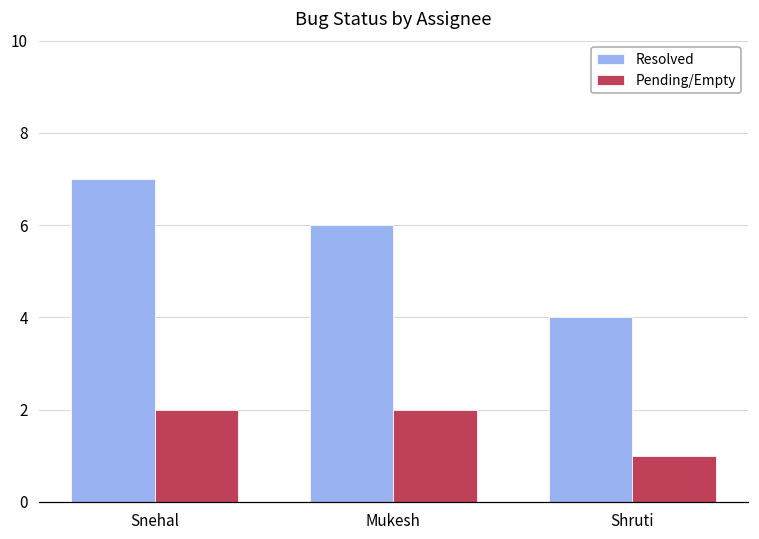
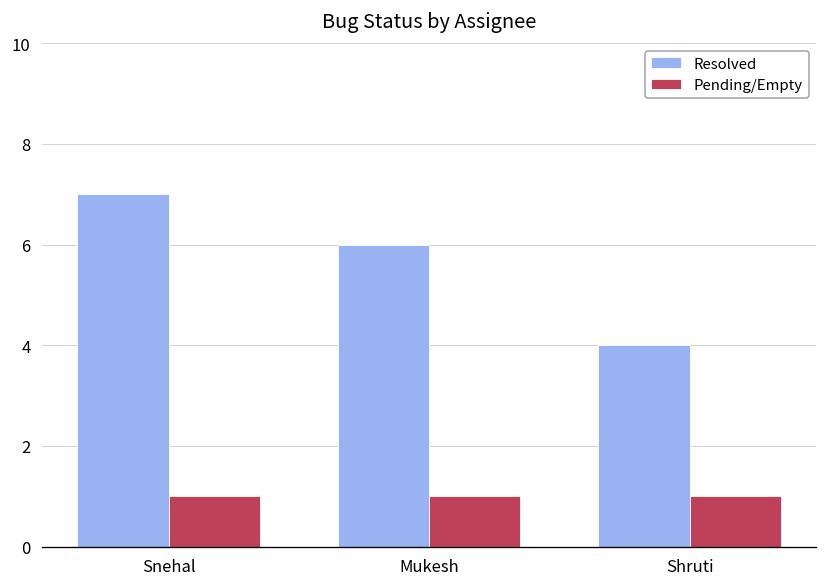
  {
    "Resolved": {
      "Snehal": 7,
      "Mukesh": 6,
      "Shruti": 4
    },
    "Pending/Empty": {
-     "Snehal": 2,
-     "Mukesh": 2,
+     "Snehal": 1,
+     "Mukesh": 1,
      "Shruti": 1
    }
  }
